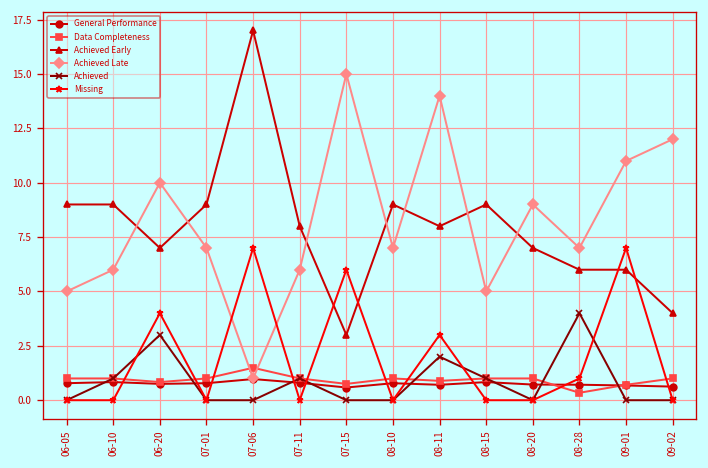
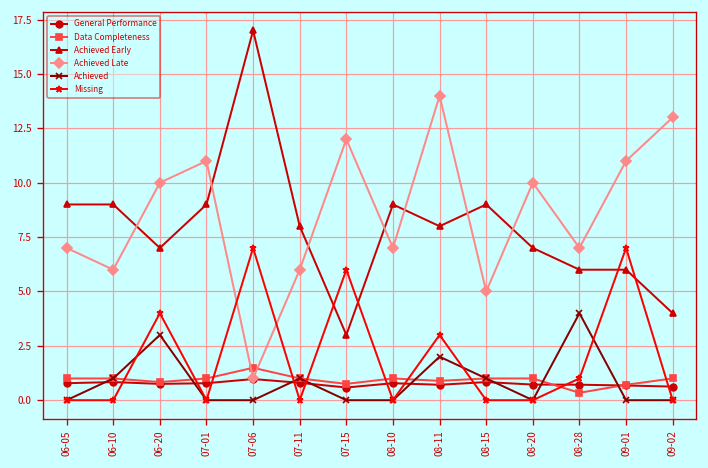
  {
    "Data Completeness": {
      "06-05": 1,
      "07-01": 1,
      "07-06": 1.5,
      "07-15": 0.8,
      "08-10": 1,
      "08-11": 1,
      "08-20": 1,
      "08-28": 0.3,
      "09-02": 1
    },
    "Achieved Late": {
-     "06-05": 5,
+     "06-05": 7,
      "06-10": 6,
      "06-20": 10,
-     "07-01": 7,
+     "07-01": 11,
      "07-11": 6,
-     "07-15": 15,
+     "07-15": 12,
      "08-10": 7,
      "08-11": 14,
      "08-15": 5,
-     "08-20": 9,
+     "08-20": 10,
      "08-28": 7,
      "09-01": 11,
-     "09-02": 12
+     "09-02": 13
    },
    "Achieved": {
      "06-20": 3,
      "07-06": 0,
      "07-15": 0,
      "08-11": 2,
      "08-28": 4,
      "09-01": 0
    }
  }
